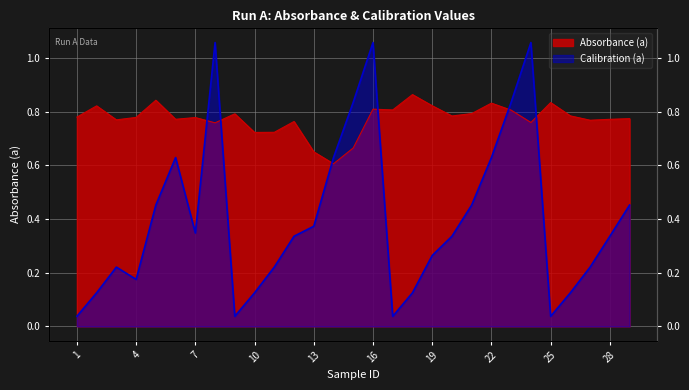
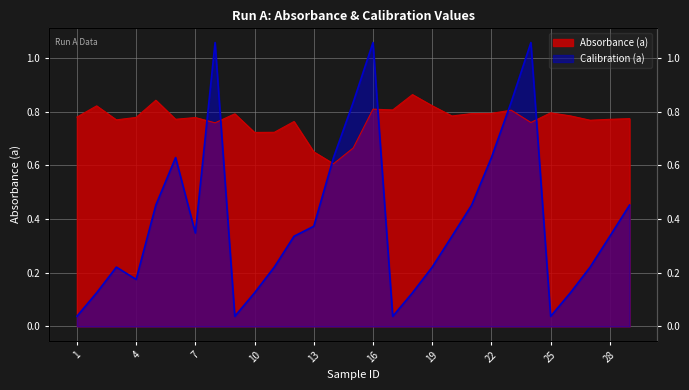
  {
    "Absorbance (a)": {
      "1": 0.78,
      "4": 0.78,
      "7": 0.78,
      "10": 0.72,
      "13": 0.65,
      "16": 0.81,
      "19": 0.82,
-     "22": 0.83,
-     "25": 0.83,
+     "22": 0.79,
+     "25": 0.80,
      "28": 0.77
    },
    "Calibration (a)": {
      "1": 0.04,
      "4": 0.18,
      "7": 0.35,
      "10": 0.13,
      "13": 0.37,
      "16": 1.06,
-     "19": 0.26,
+     "19": 0.22,
      "22": 0.63,
      "25": 0.04,
      "28": 0.34
    }
  }
